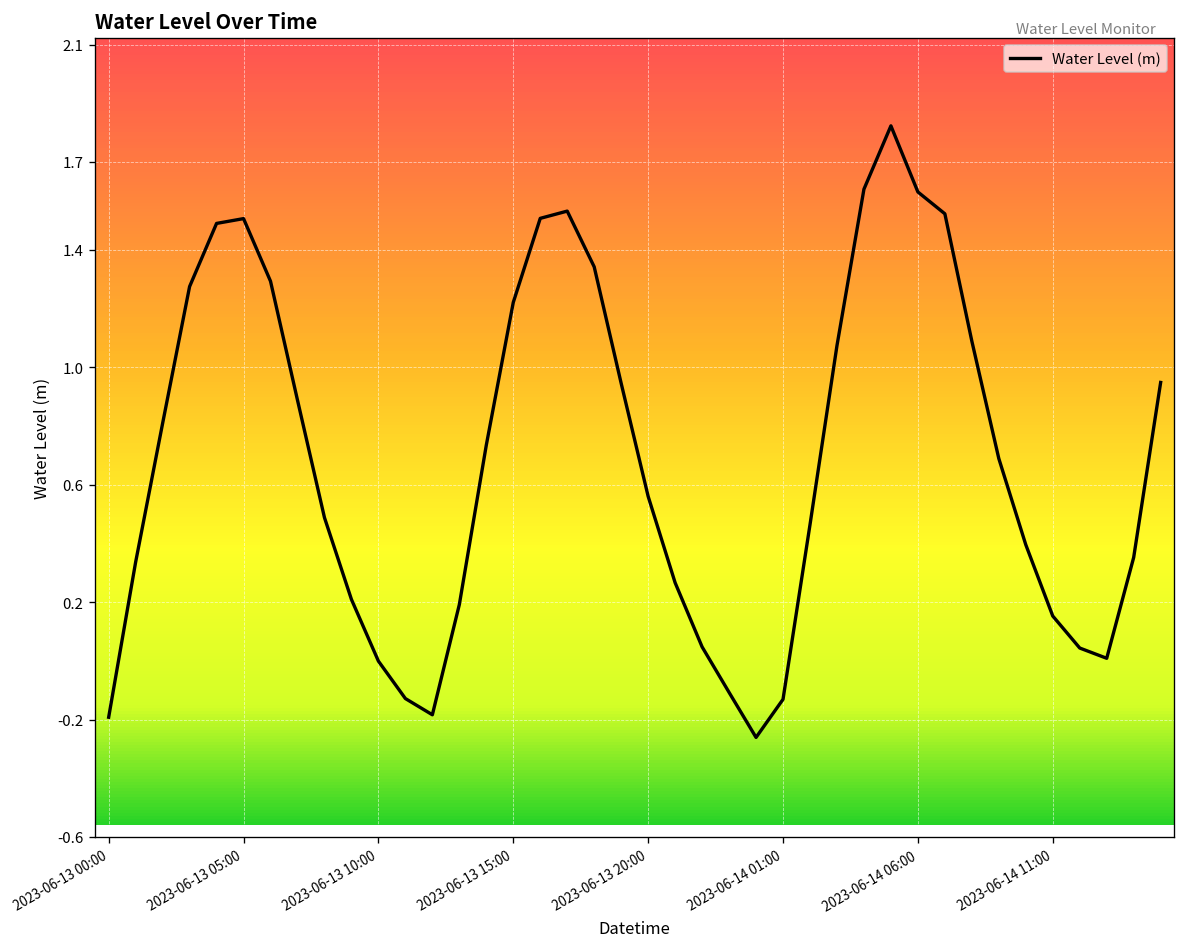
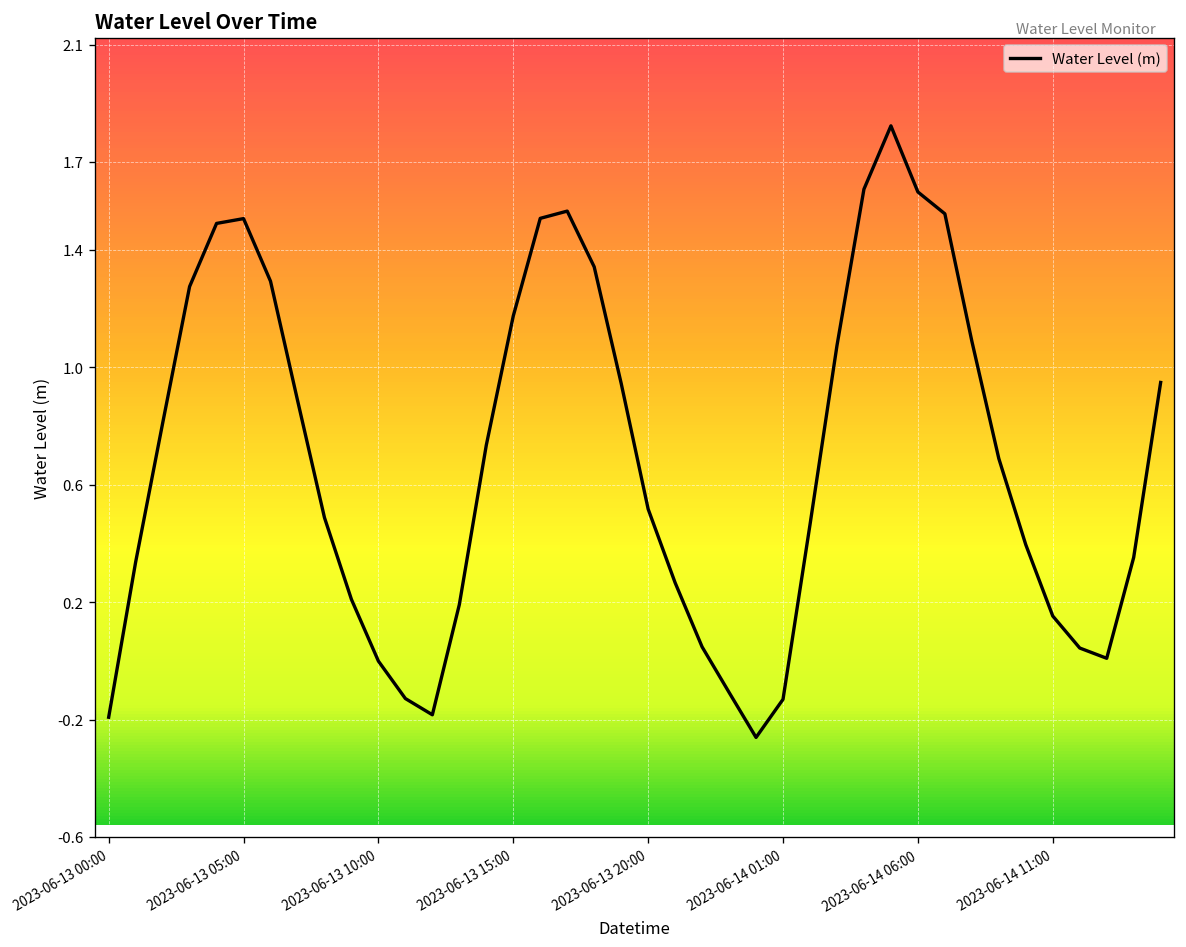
  {
    "2023-06-13 00:00": -0.19,
    "2023-06-13 05:00": 1.51,
    "2023-06-13 10:00": 0.00,
-   "2023-06-13 15:00": 1.22,
-   "2023-06-13 20:00": 0.56,
+   "2023-06-13 15:00": 1.18,
+   "2023-06-13 20:00": 0.52,
    "2023-06-14 01:00": -0.13,
    "2023-06-14 06:00": 1.60,
    "2023-06-14 11:00": 0.15
  }
